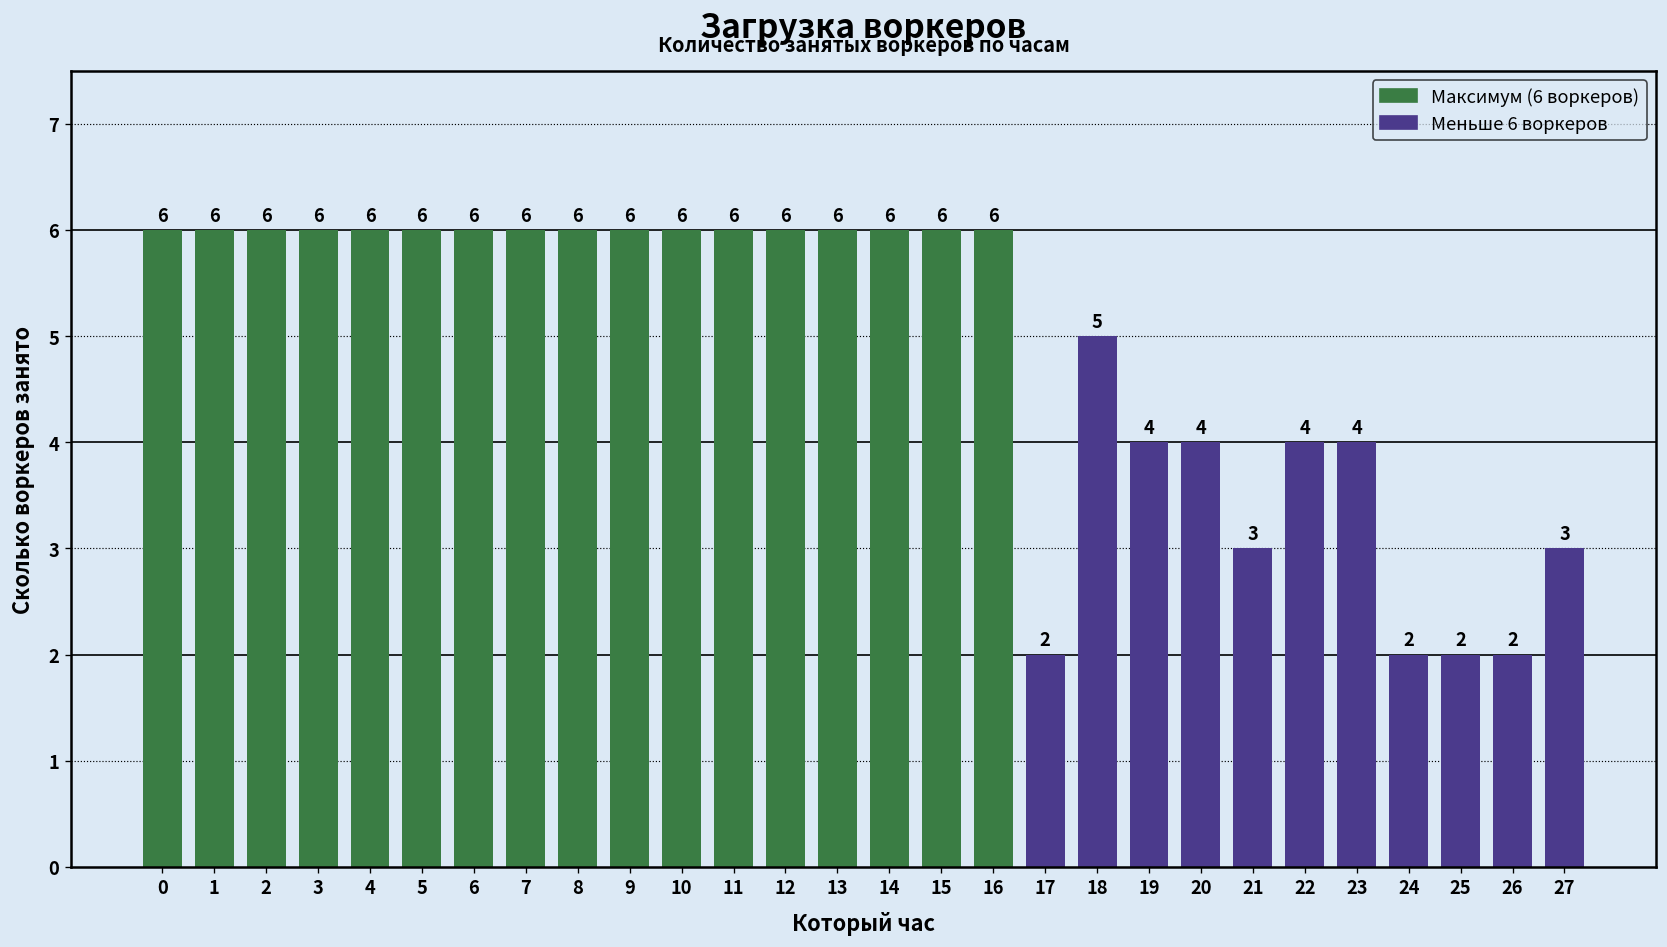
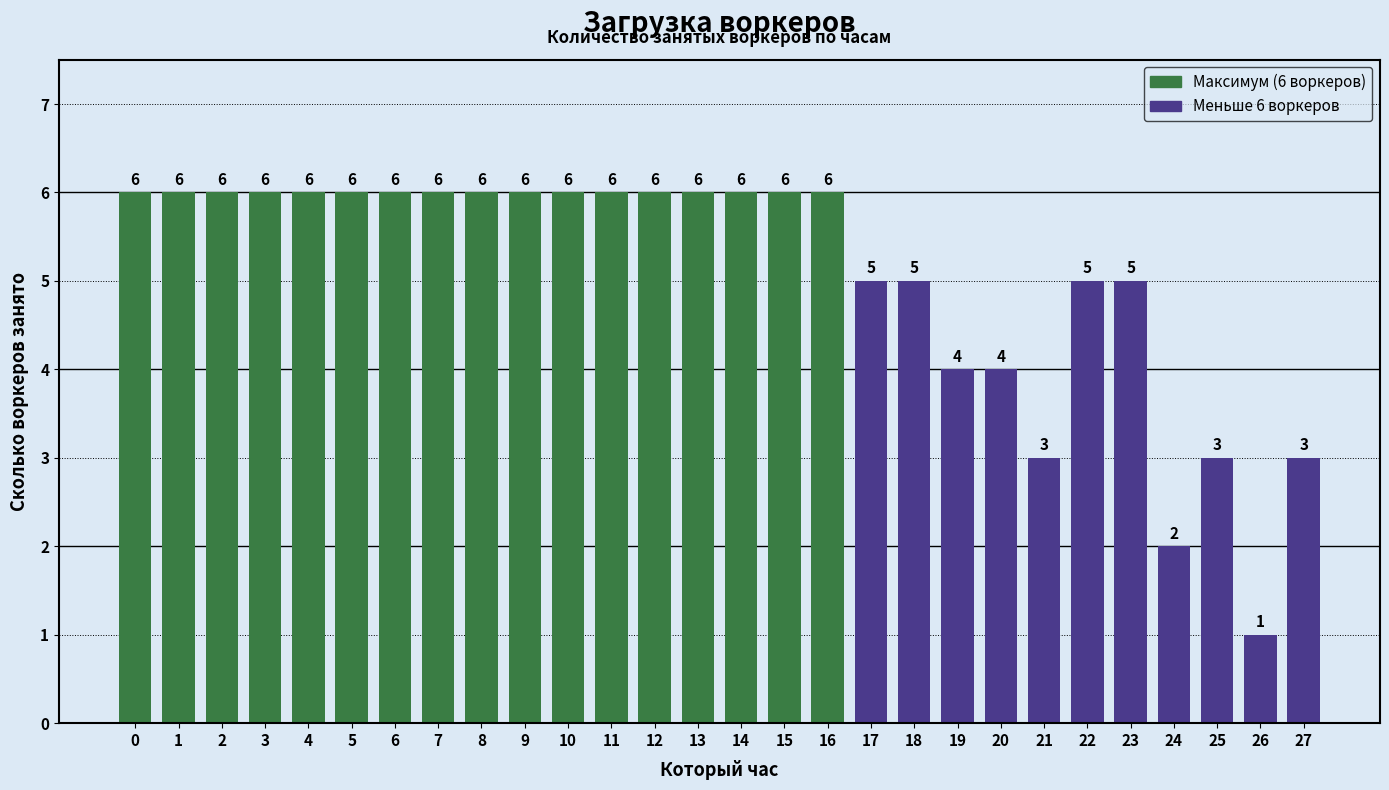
  {
    "0": 6,
    "1": 6,
    "2": 6,
    "3": 6,
    "4": 6,
    "5": 6,
    "6": 6,
    "7": 6,
    "8": 6,
    "9": 6,
    "10": 6,
    "11": 6,
    "12": 6,
    "13": 6,
    "14": 6,
    "15": 6,
    "16": 6,
-   "17": 2,
+   "17": 5,
    "18": 5,
    "19": 4,
    "20": 4,
    "21": 3,
-   "22": 4,
-   "23": 4,
+   "22": 5,
+   "23": 5,
    "24": 2,
-   "25": 2,
-   "26": 2,
+   "25": 3,
+   "26": 1,
    "27": 3
  }
